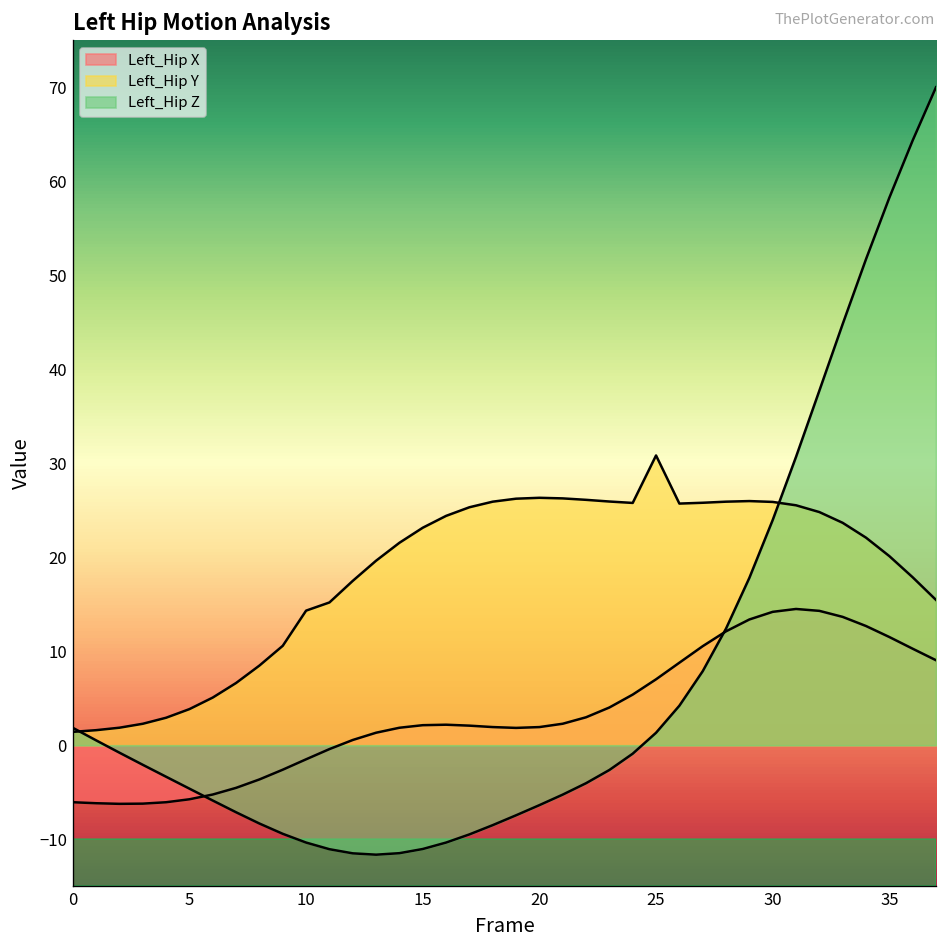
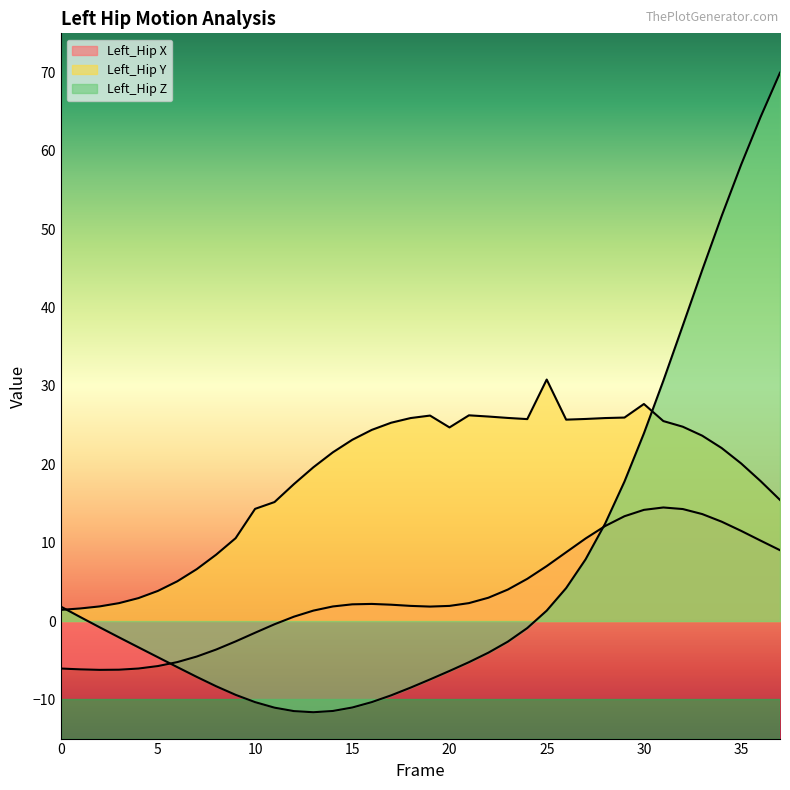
  {
    "Left_Hip Y": {
      "0": 1,
      "5": 4,
      "10": 14,
      "15": 23,
-     "20": 26,
+     "20": 25,
      "25": 31,
-     "30": 26,
+     "30": 28,
      "35": 20
    }
  }
